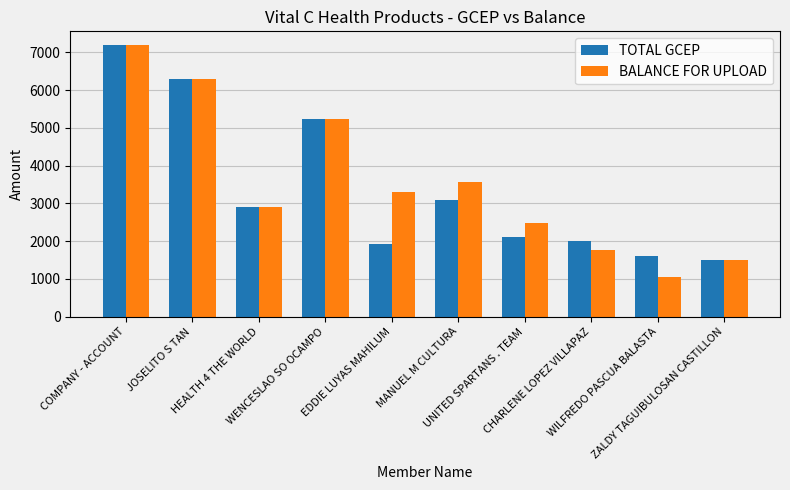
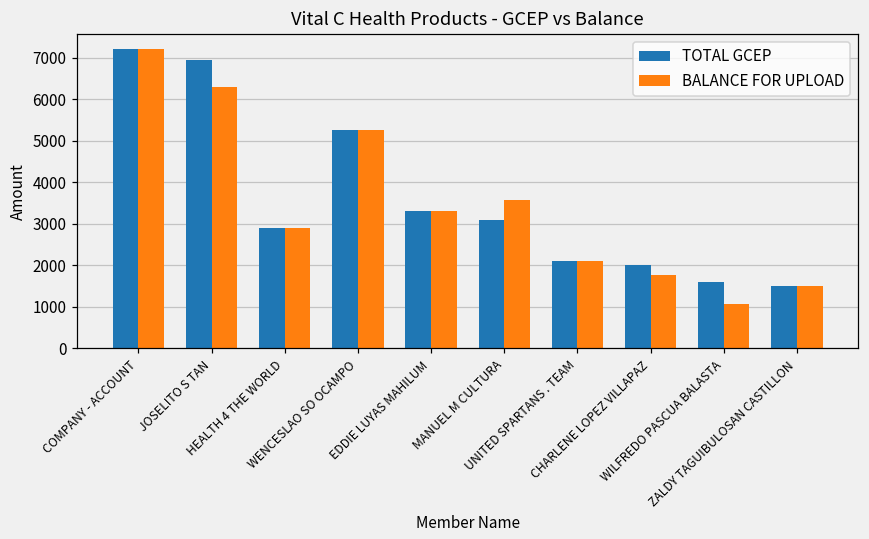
  {
    "TOTAL GCEP": {
      "COMPANY - ACCOUNT": 7200,
-     "JOSELITO S TAN": 6300,
+     "JOSELITO S TAN": 6900,
      "HEALTH 4 THE WORLD": 2900,
      "WENCESLAO SO OCAMPO": 5300,
-     "EDDIE LUYAS MAHILUM": 1900,
+     "EDDIE LUYAS MAHILUM": 3300,
      "MANUEL M CULTURA": 3100,
      "UNITED SPARTANS . TEAM": 2100,
      "CHARLENE LOPEZ VILLAPAZ": 2000,
      "WILFREDO PASCUA BALASTA": 1600,
      "ZALDY TAGUIBULOSAN CASTILLON": 1500
    },
    "BALANCE FOR UPLOAD": {
      "COMPANY - ACCOUNT": 7200,
      "JOSELITO S TAN": 6300,
      "HEALTH 4 THE WORLD": 2900,
      "WENCESLAO SO OCAMPO": 5300,
      "EDDIE LUYAS MAHILUM": 3300,
      "MANUEL M CULTURA": 3600,
-     "UNITED SPARTANS . TEAM": 2500,
+     "UNITED SPARTANS . TEAM": 2100,
      "CHARLENE LOPEZ VILLAPAZ": 1800,
      "WILFREDO PASCUA BALASTA": 1100,
      "ZALDY TAGUIBULOSAN CASTILLON": 1500
    }
  }
